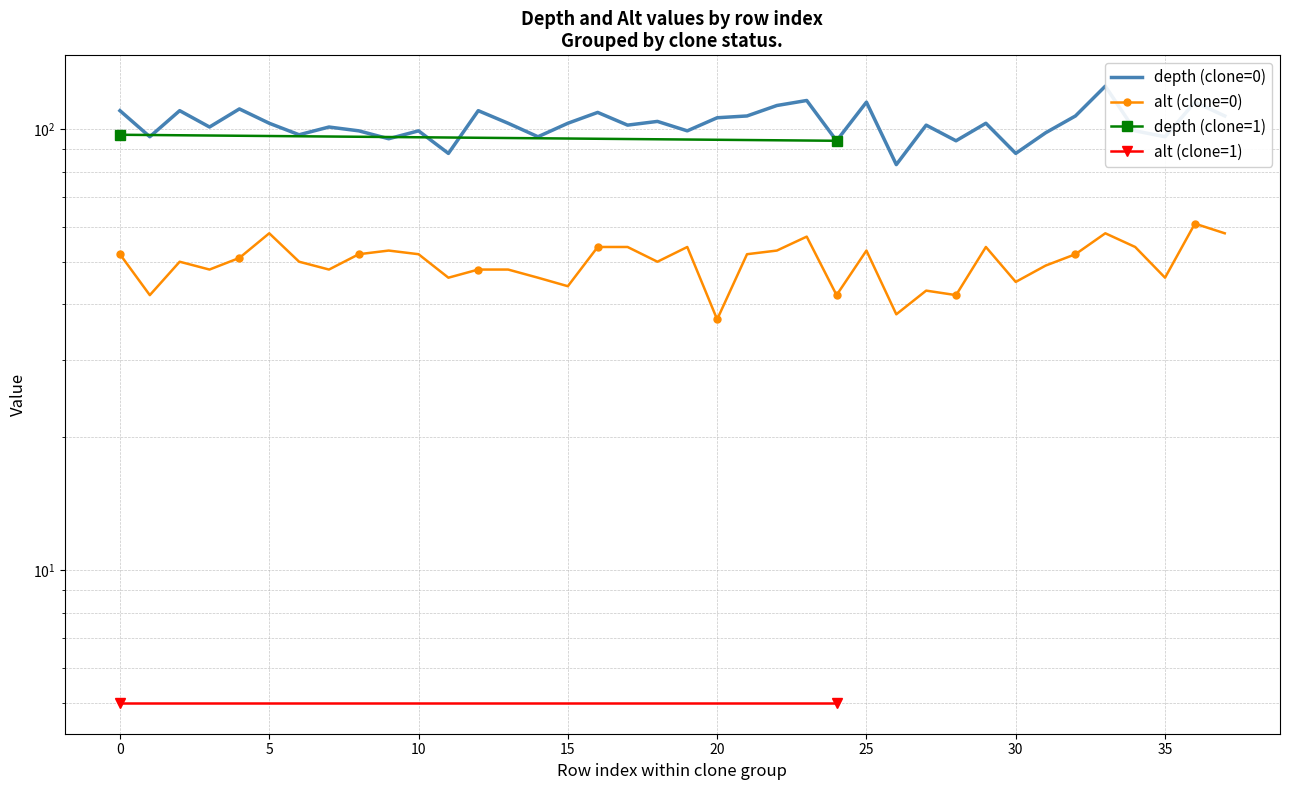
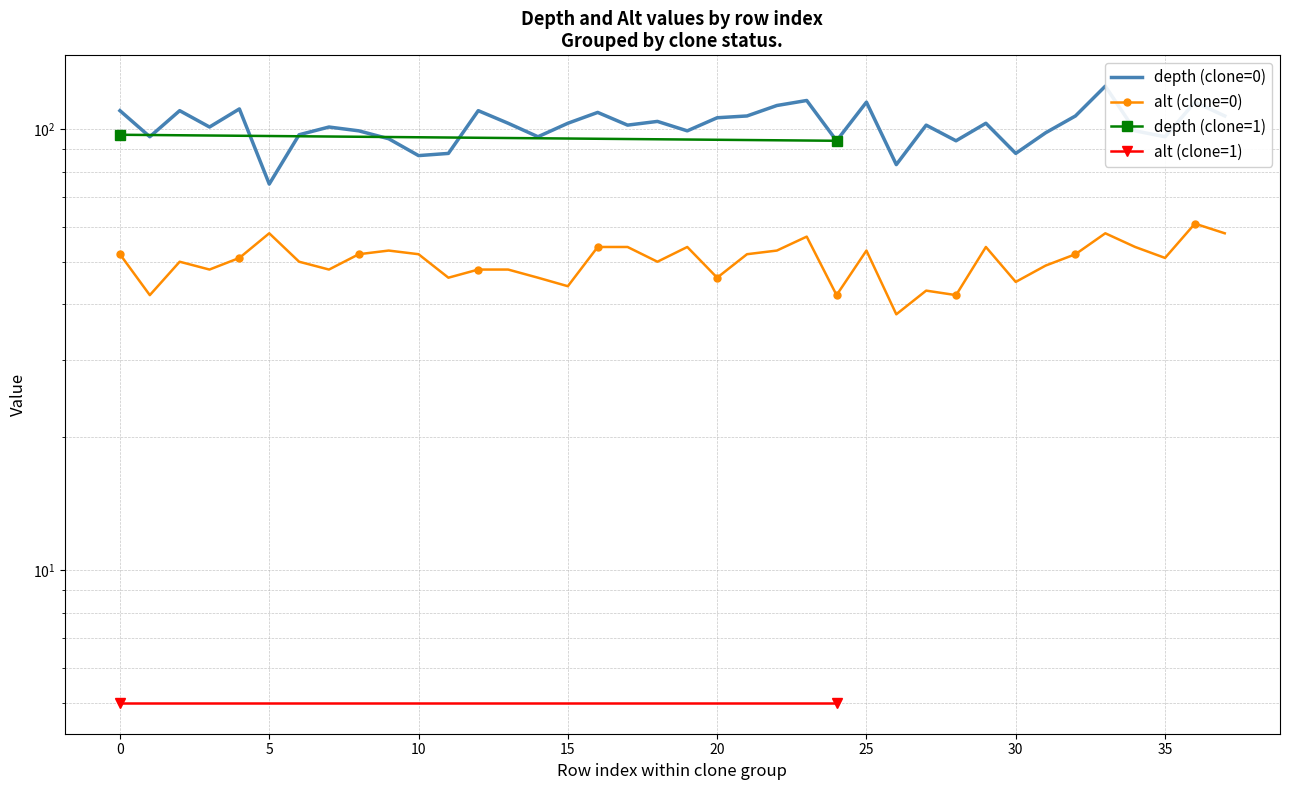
  {
    "depth (clone=0)": {
      "0": 110,
-     "5": 103,
-     "10": 99,
+     "5": 75,
+     "10": 87,
      "15": 103,
      "20": 106,
      "25": 115,
      "30": 88
    },
    "alt (clone=0)": {
      "0": 52,
      "5": 58,
      "10": 52,
      "15": 44,
-     "20": 37,
+     "20": 46,
      "25": 53,
      "30": 45,
-     "35": 46
+     "35": 51
    },
    "depth (clone=1)": {
      "0": 97
    },
    "alt (clone=1)": {
      "0": 5
    }
  }
